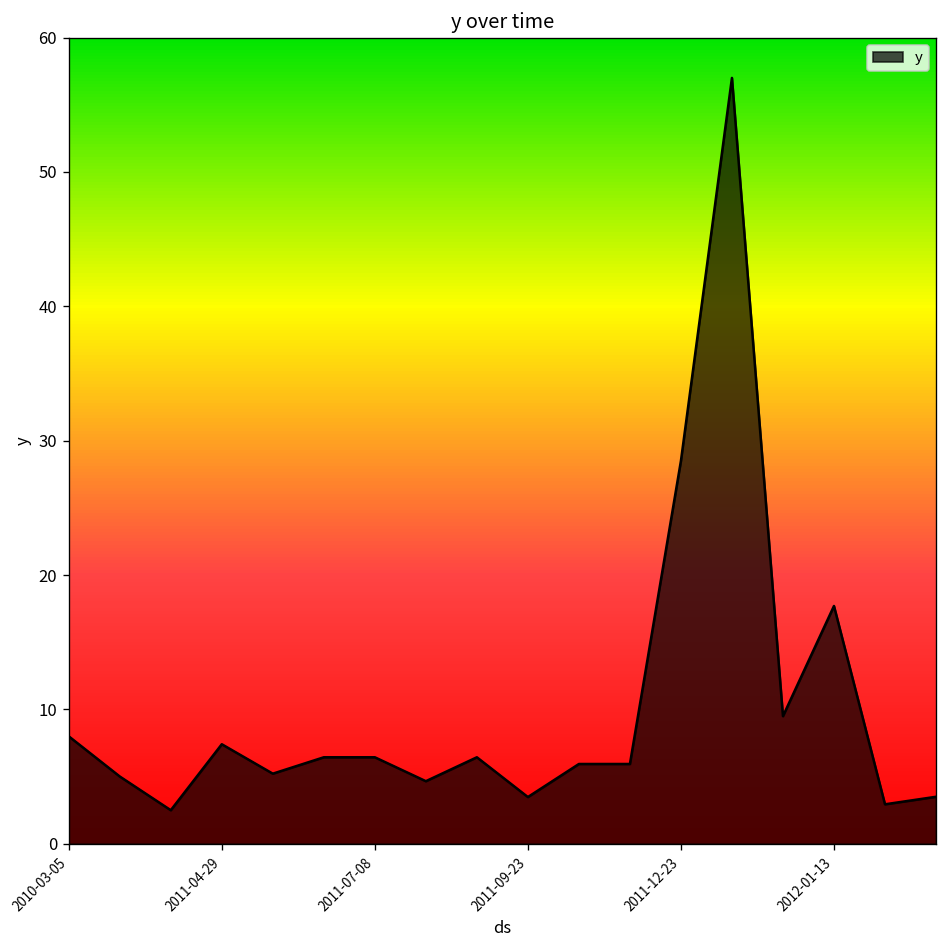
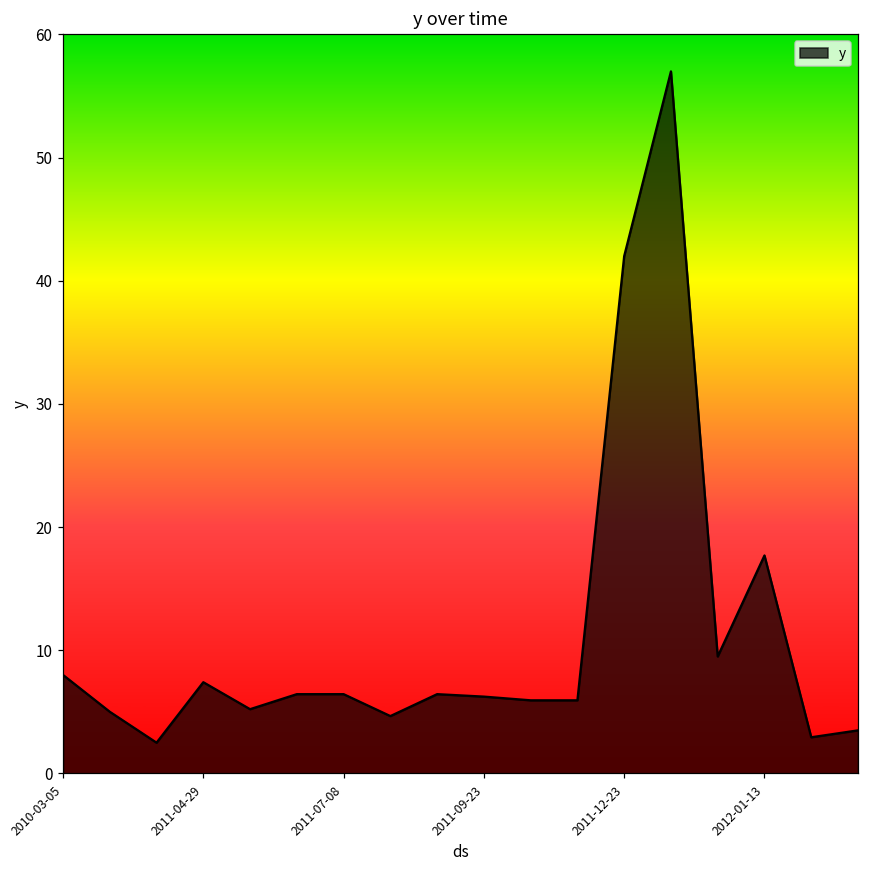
  {
    "2010-03-05": 8.0,
    "2011-04-29": 7.4,
    "2011-07-08": 6.4,
-   "2011-09-23": 3.5,
-   "2011-12-23": 28.5,
+   "2011-09-23": 6.2,
+   "2011-12-23": 42.0,
    "2012-01-13": 17.7
  }
